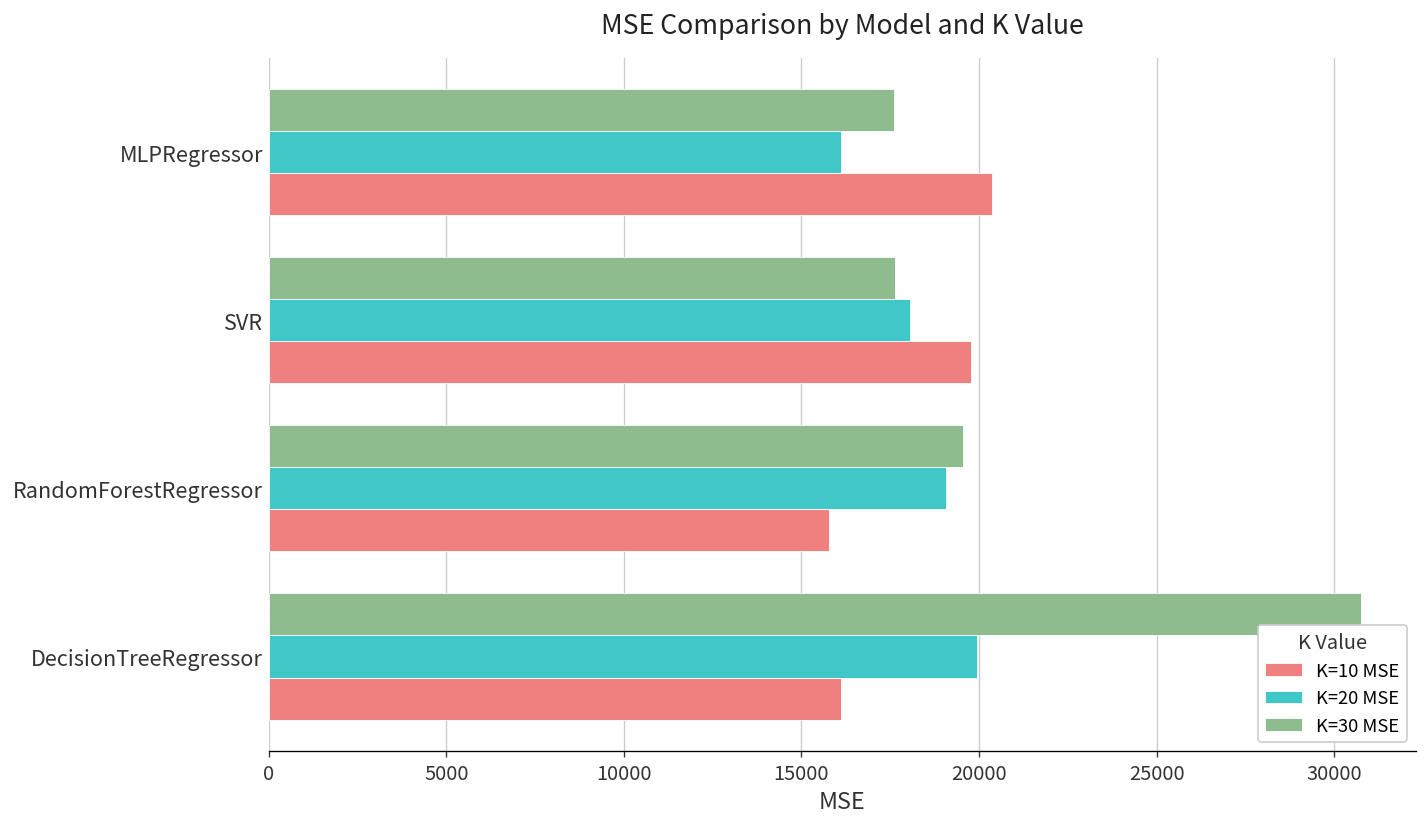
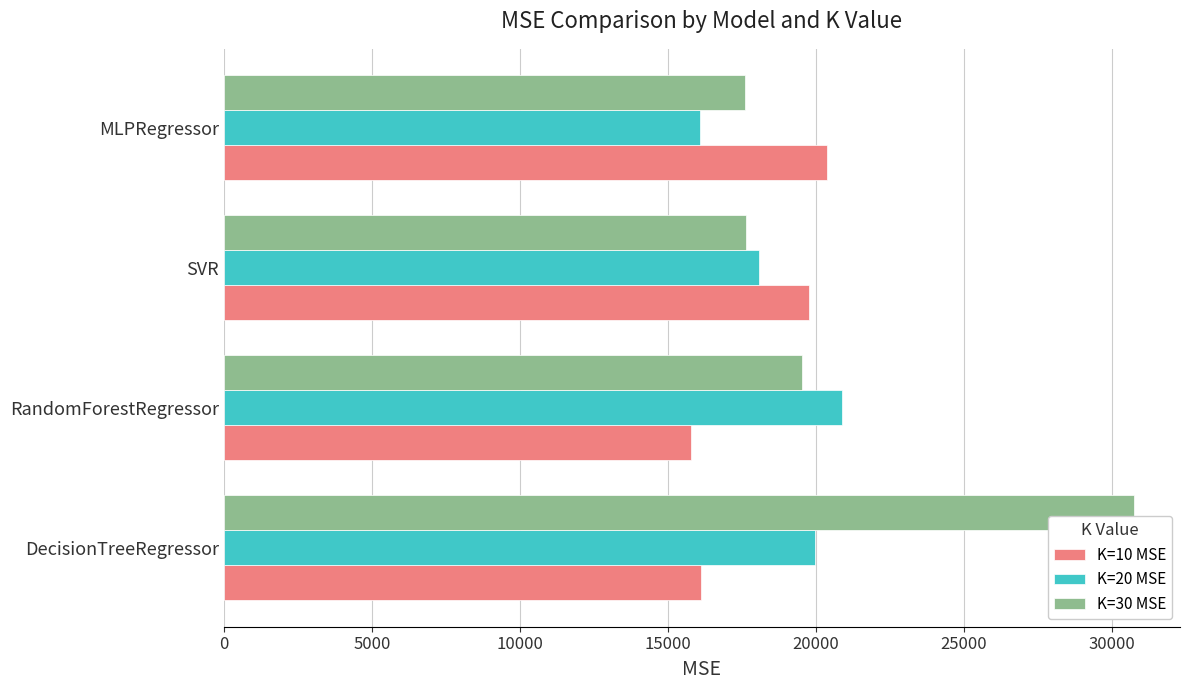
  {
    "K=10 MSE": {
      "MLPRegressor": 20400,
      "SVR": 19800,
      "RandomForestRegressor": 15800,
      "DecisionTreeRegressor": 16100
    },
    "K=20 MSE": {
      "MLPRegressor": 16100,
      "SVR": 18100,
-     "RandomForestRegressor": 19100,
+     "RandomForestRegressor": 20900,
      "DecisionTreeRegressor": 20000
    },
    "K=30 MSE": {
      "MLPRegressor": 17600,
      "SVR": 17600,
      "RandomForestRegressor": 19500,
      "DecisionTreeRegressor": 30800
    }
  }
